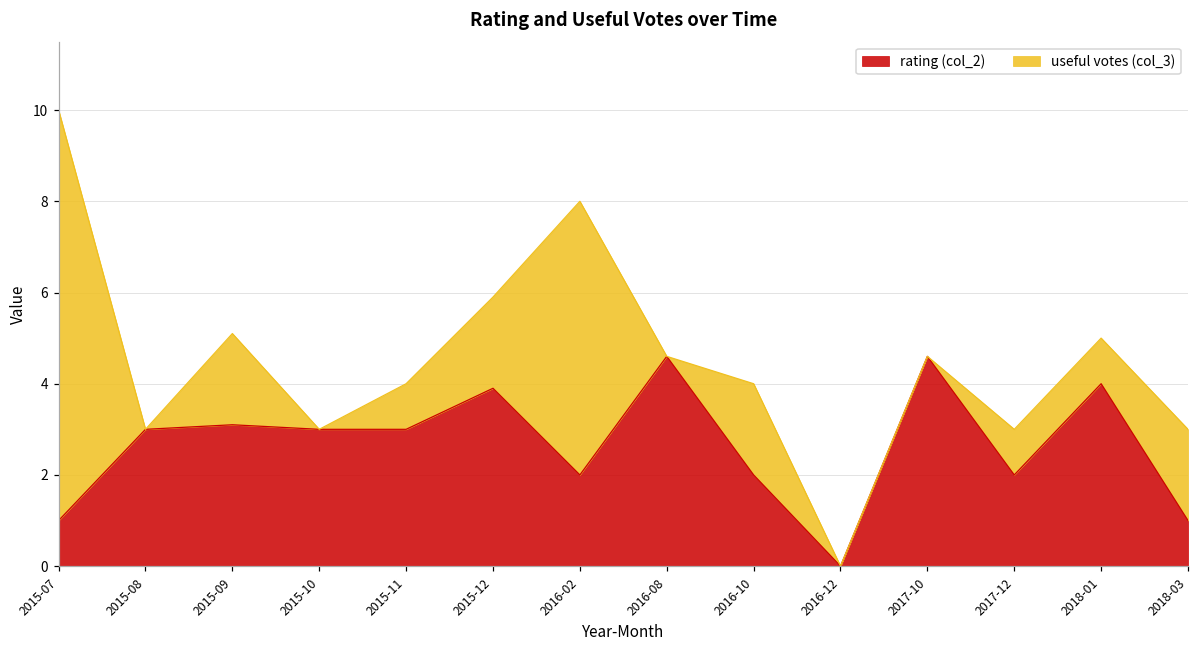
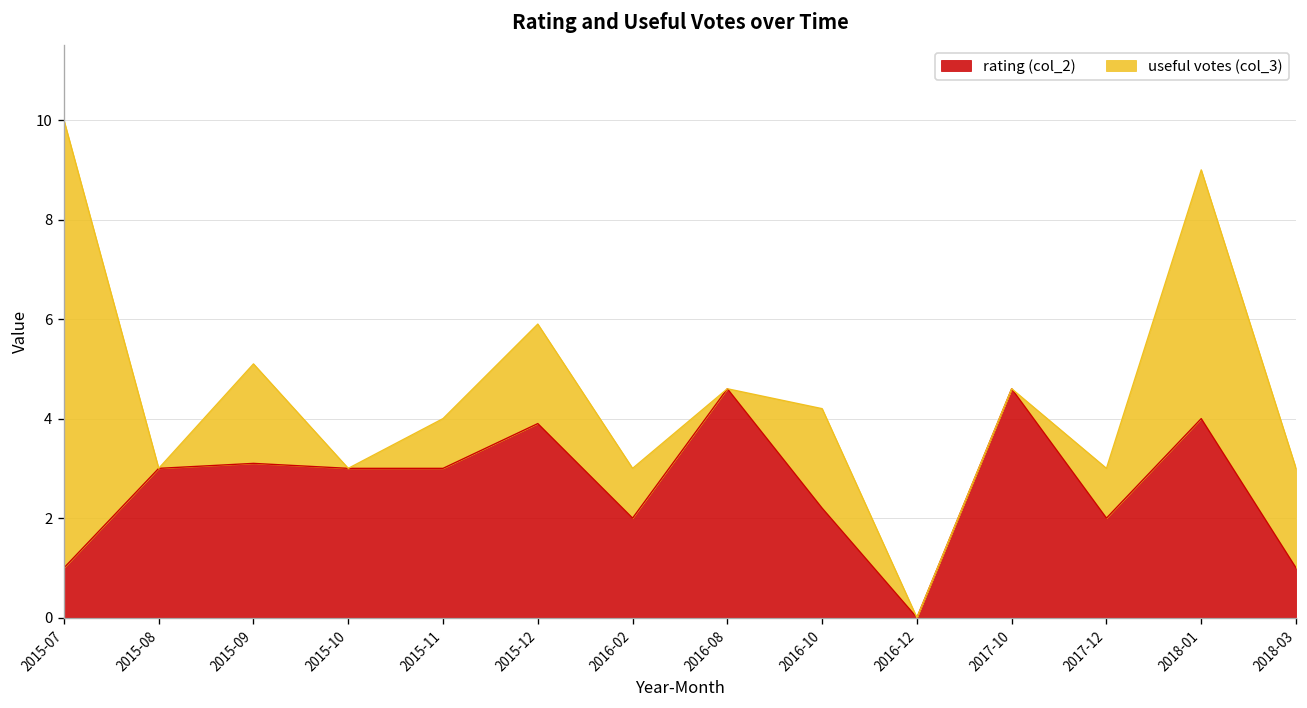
  {
    "rating (col_2)": {
      "2015-07": 1.0,
      "2015-09": 3.1,
      "2015-11": 3.0,
      "2015-12": 3.9,
      "2016-02": 2.0,
-     "2016-10": 2.0,
+     "2016-10": 2.2,
      "2017-12": 2.0,
      "2018-01": 4.0,
      "2018-03": 1.0
    },
    "useful votes (col_3)": {
      "2015-07": 9,
      "2015-09": 2,
      "2015-11": 1,
      "2015-12": 2,
-     "2016-02": 6,
+     "2016-02": 1,
      "2016-10": 2,
      "2017-12": 1,
-     "2018-01": 1,
+     "2018-01": 5,
      "2018-03": 2
    }
  }
